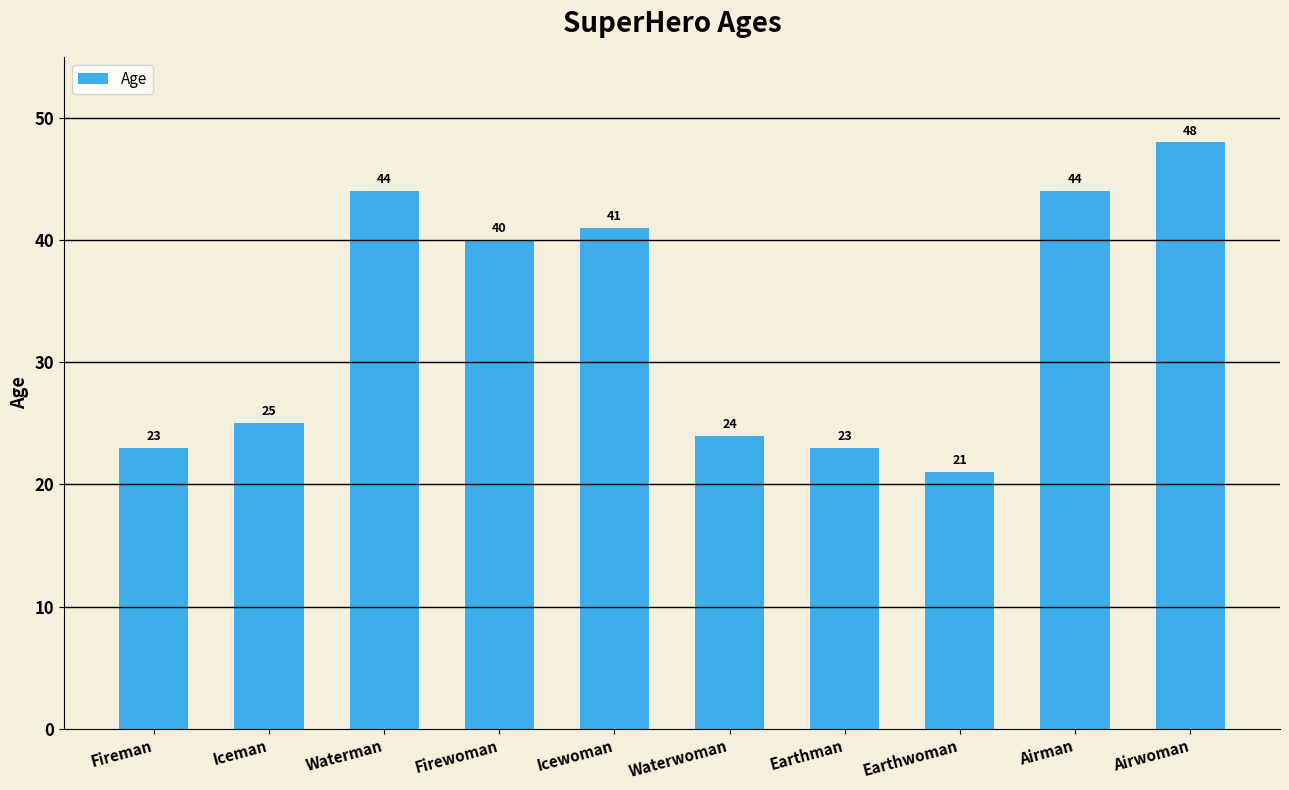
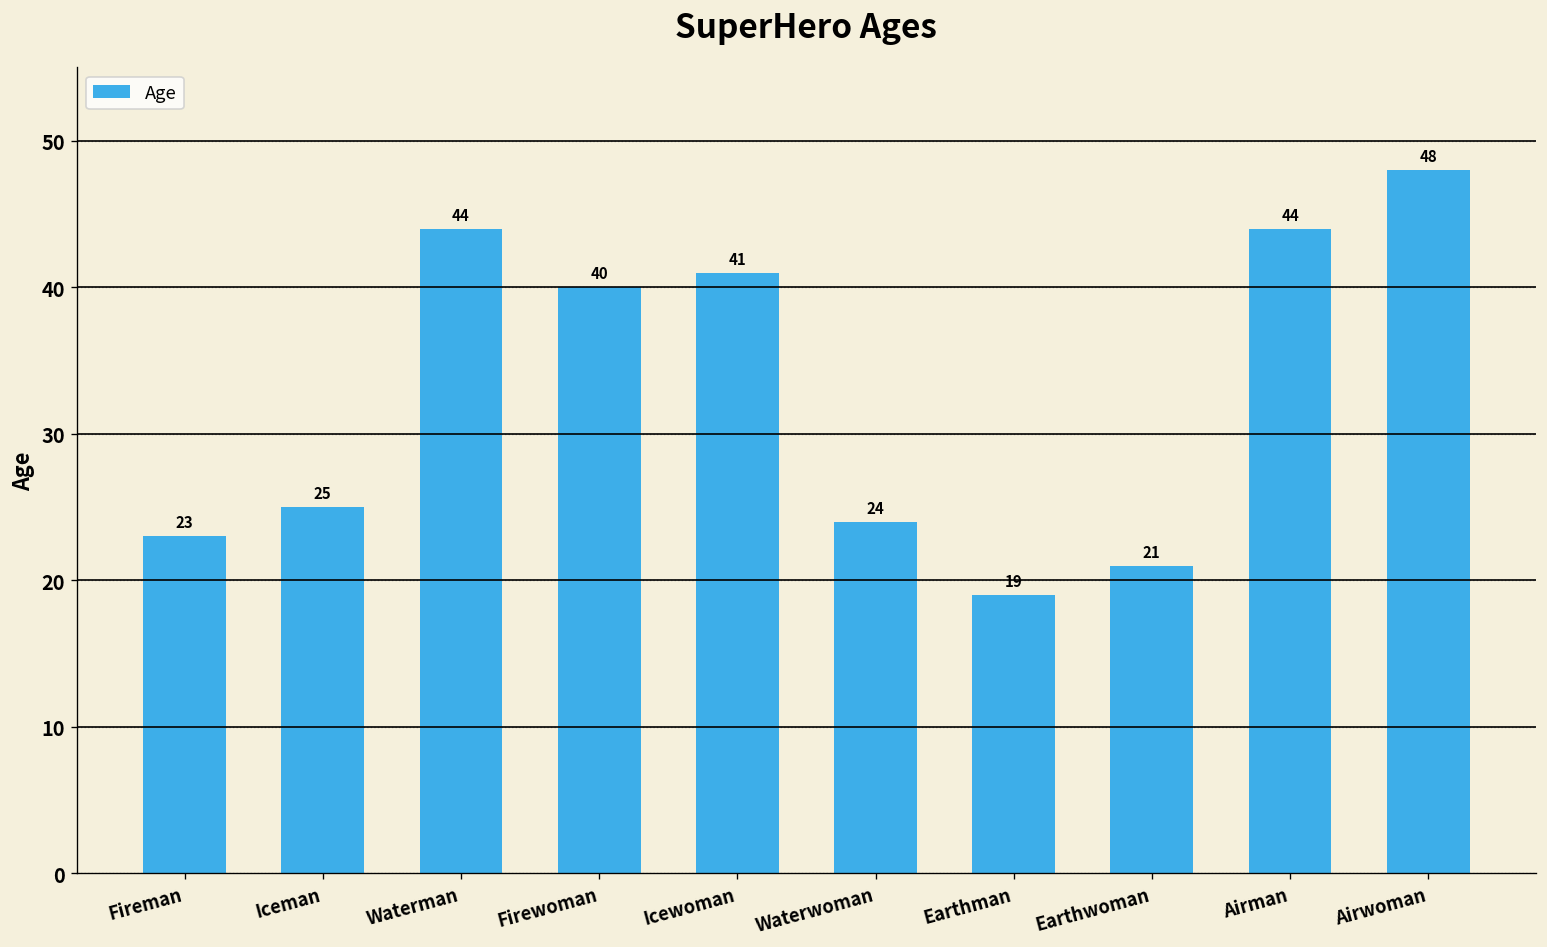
  {
    "Fireman": 23,
    "Iceman": 25,
    "Waterman": 44,
    "Firewoman": 40,
    "Icewoman": 41,
    "Waterwoman": 24,
-   "Earthman": 23,
+   "Earthman": 19,
    "Earthwoman": 21,
    "Airman": 44,
    "Airwoman": 48
  }
